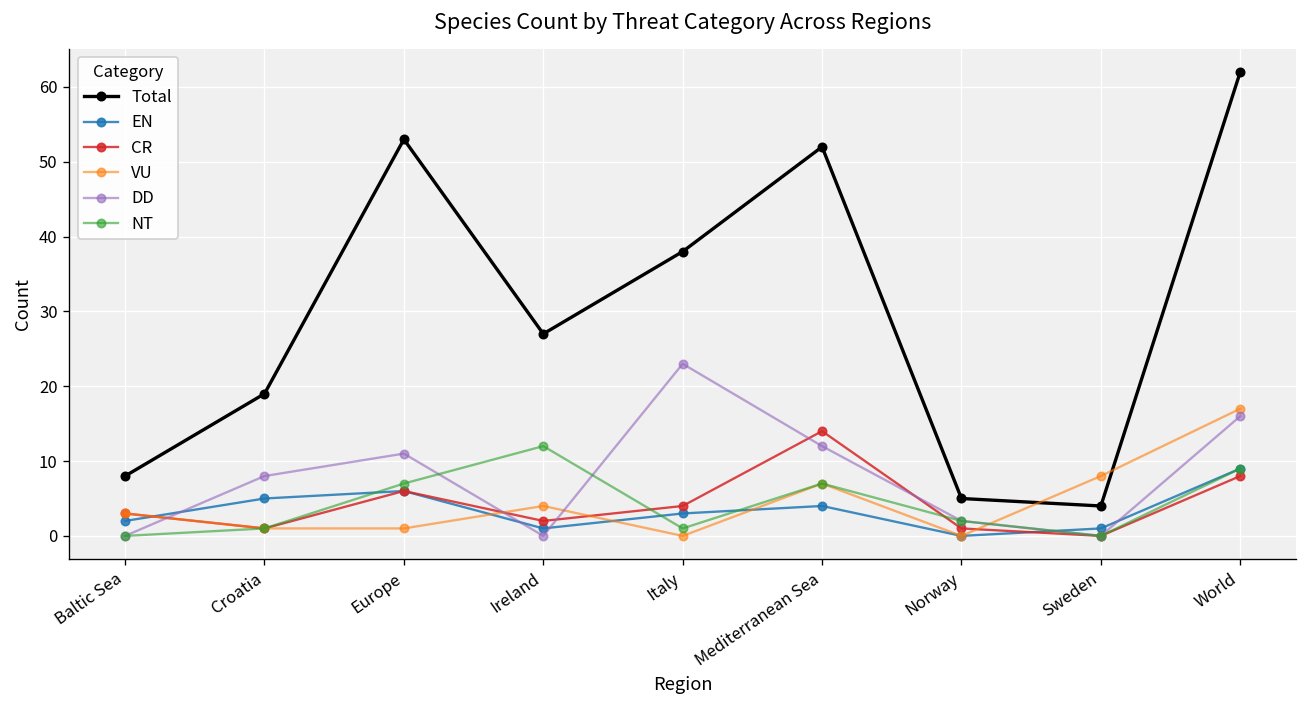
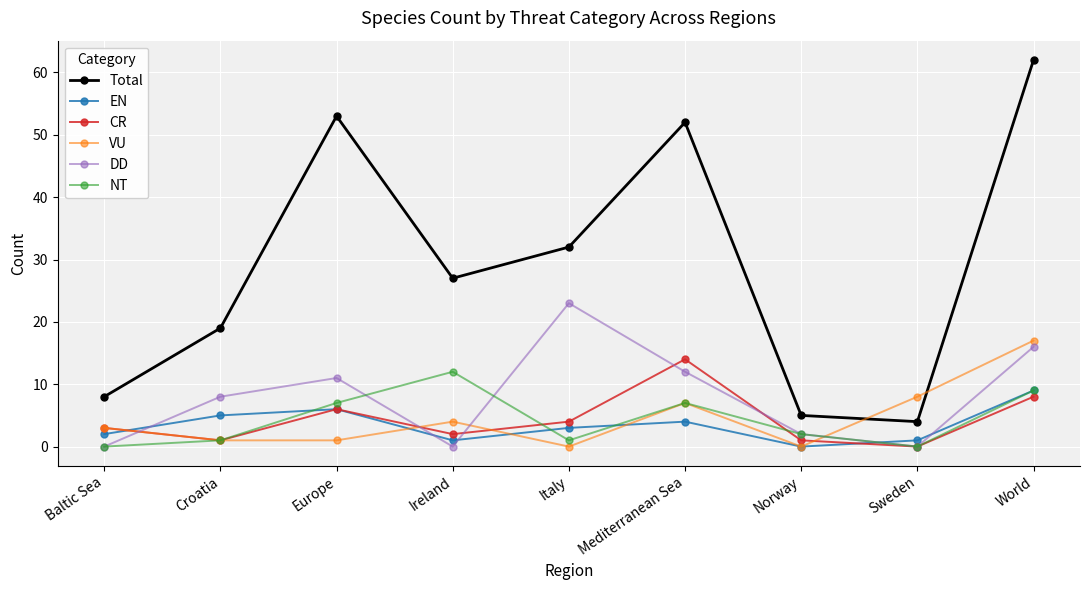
  {
    "Total": {
      "Baltic Sea": 8,
      "Croatia": 19,
      "Europe": 53,
      "Ireland": 27,
-     "Italy": 38,
+     "Italy": 32,
      "Mediterranean Sea": 52,
      "Norway": 5,
      "Sweden": 4,
      "World": 62
    },
    "EN": {
      "Baltic Sea": 2,
      "Croatia": 5,
      "Ireland": 1,
      "Italy": 3,
      "Mediterranean Sea": 4,
      "Sweden": 1
    },
    "CR": {
      "Ireland": 2,
      "Italy": 4,
      "Mediterranean Sea": 14,
      "Norway": 1,
      "World": 8
    },
    "VU": {
      "Europe": 1,
      "Ireland": 4,
      "Italy": 0,
      "Sweden": 8,
      "World": 17
    },
    "DD": {
      "Croatia": 8,
      "Europe": 11,
      "Ireland": 0,
      "Italy": 23,
      "Mediterranean Sea": 12,
      "World": 16
    },
    "NT": {
      "Europe": 7,
      "Ireland": 12,
      "Italy": 1
    }
  }
